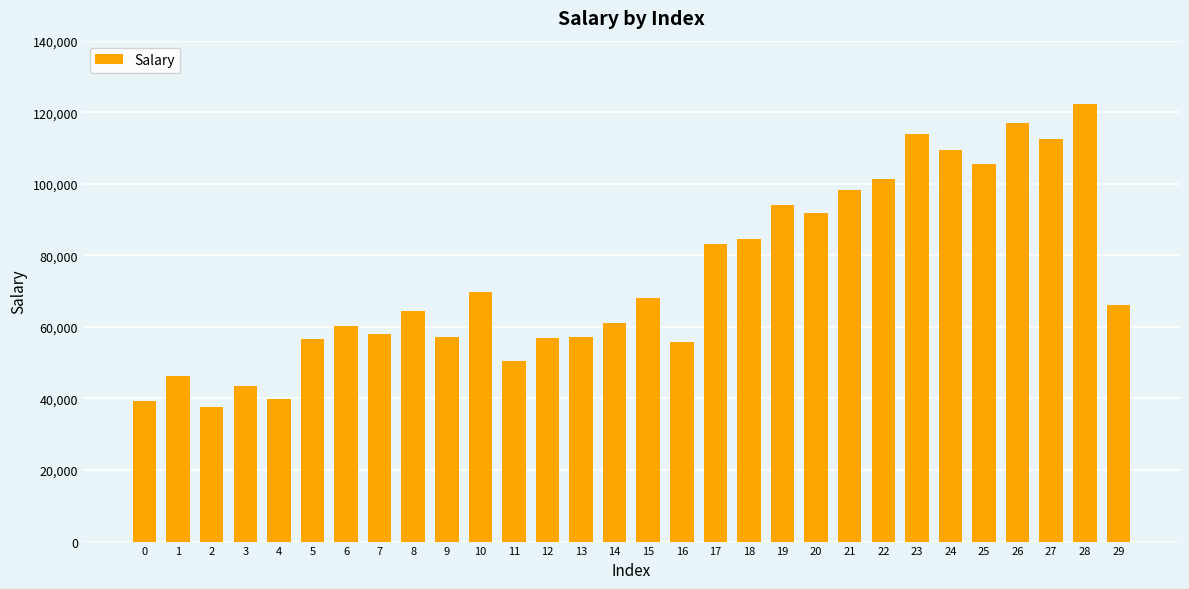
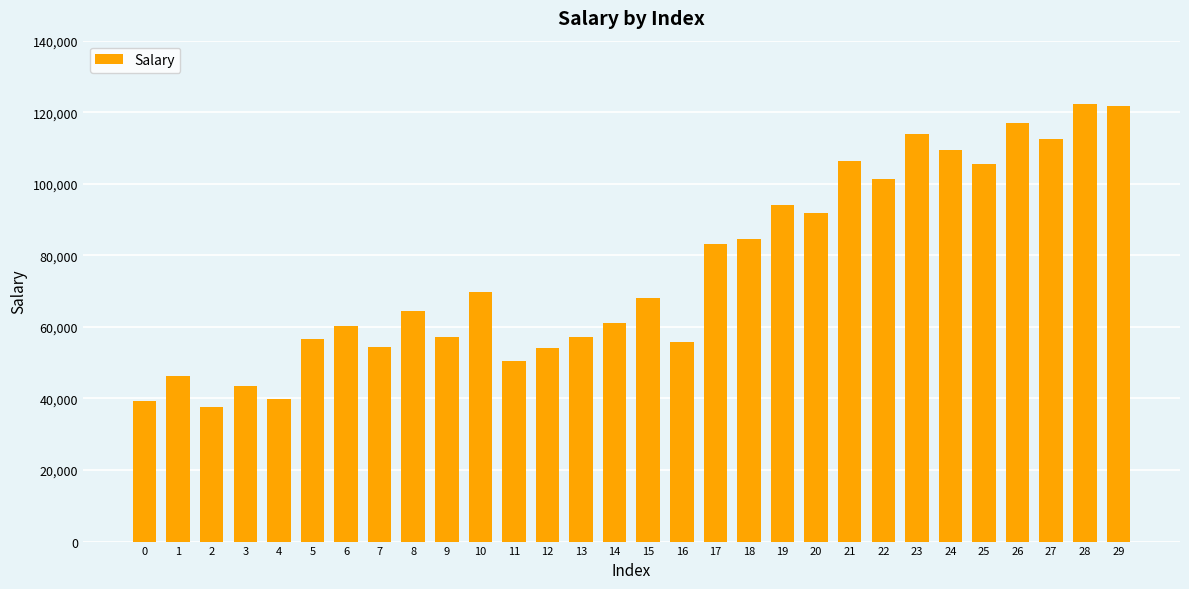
  {
    "0": "39,000",
    "1": "46,000",
    "2": "38,000",
    "3": "44,000",
    "4": "40,000",
    "5": "57,000",
    "6": "60,000",
-   "7": "58,000",
+   "7": "54,000",
    "8": "64,000",
    "9": "57,000",
    "10": "70,000",
    "11": "50,000",
-   "12": "57,000",
+   "12": "54,000",
    "13": "57,000",
    "14": "61,000",
    "15": "68,000",
    "16": "56,000",
    "17": "83,000",
    "18": "85,000",
    "19": "94,000",
    "20": "92,000",
-   "21": "98,000",
+   "21": "106,000",
    "22": "101,000",
    "23": "114,000",
    "24": "109,000",
    "25": "106,000",
    "26": "117,000",
    "27": "113,000",
    "28": "122,000",
-   "29": "66,000"
+   "29": "122,000"
  }
